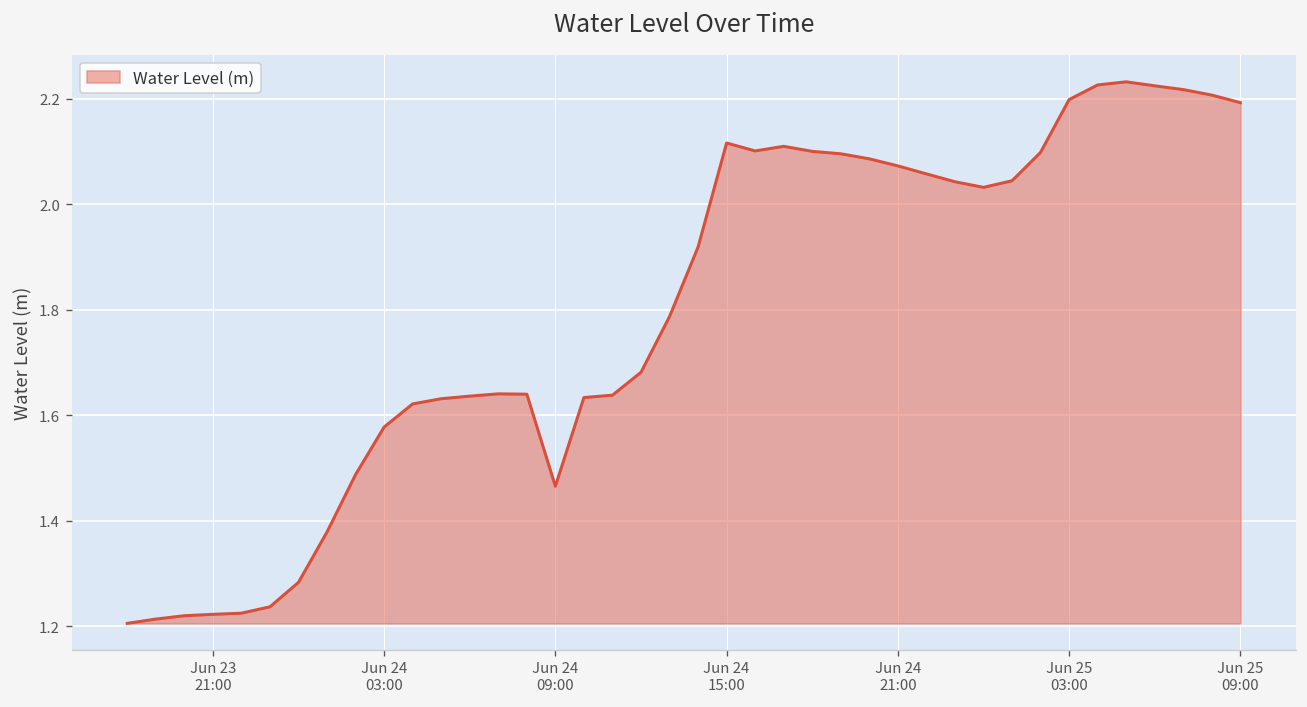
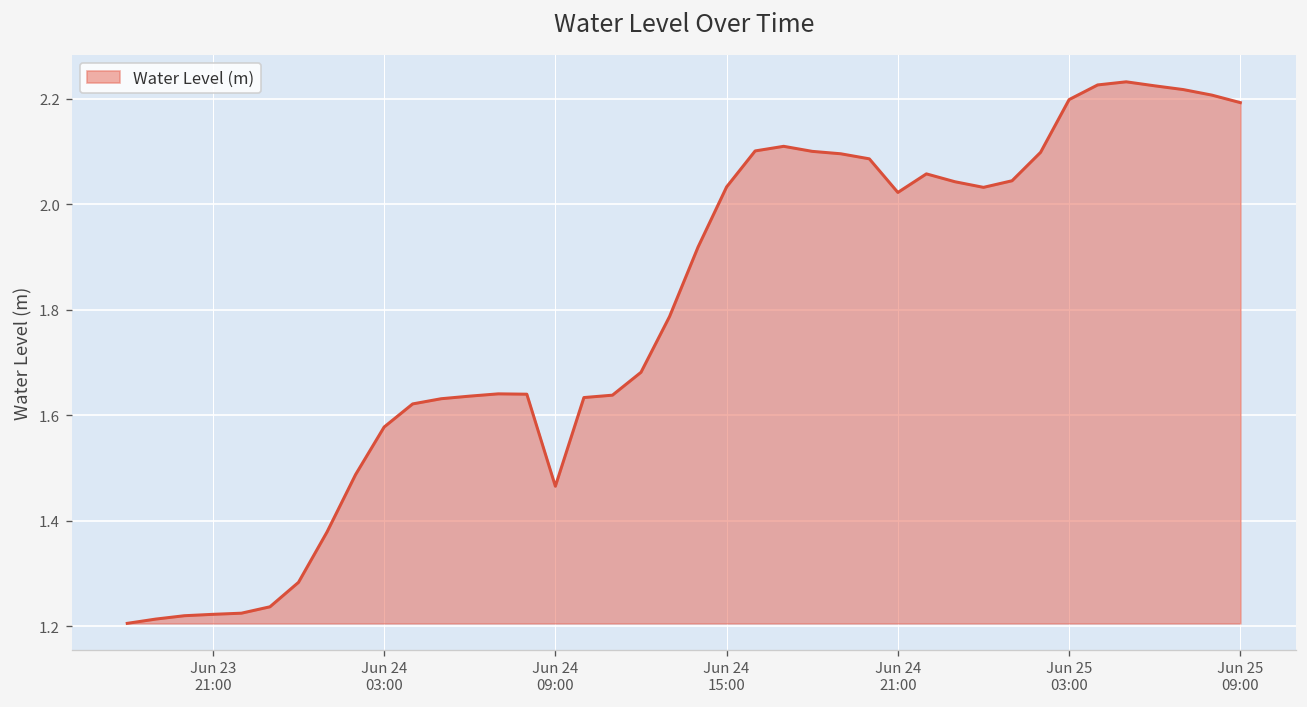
  {
    "Jun 23 21:00": 1.22,
    "Jun 24 03:00": 1.58,
    "Jun 24 09:00": 1.47,
-   "Jun 24 15:00": 2.12,
-   "Jun 24 21:00": 2.07,
+   "Jun 24 15:00": 2.03,
+   "Jun 24 21:00": 2.02,
    "Jun 25 03:00": 2.20,
    "Jun 25 09:00": 2.19
  }
